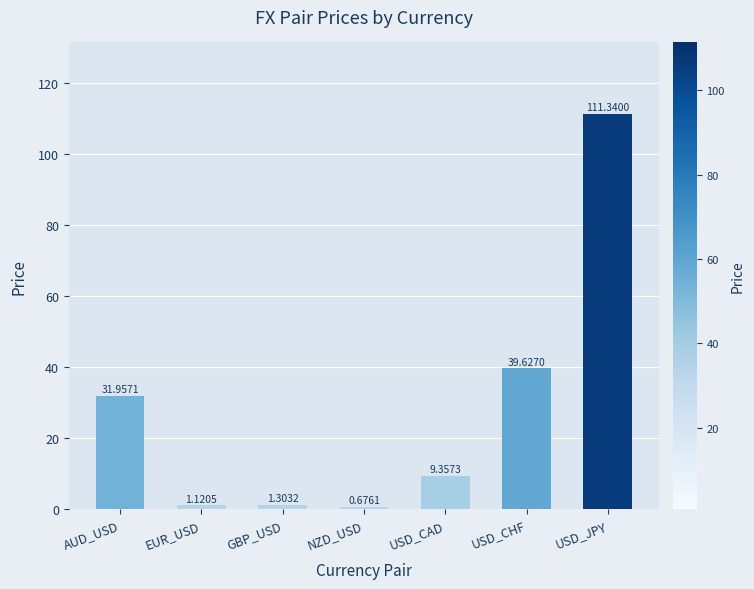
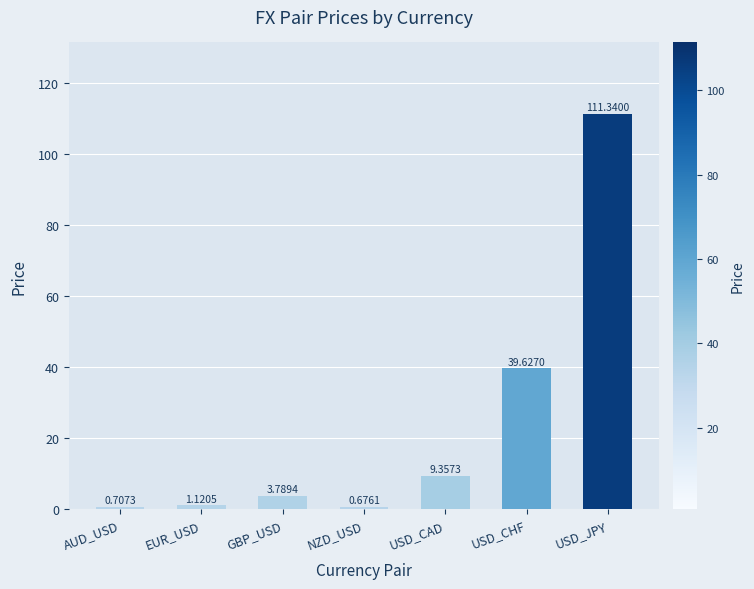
  {
-   "AUD_USD": 31.9571,
+   "AUD_USD": 0.7073,
    "EUR_USD": 1.1205,
-   "GBP_USD": 1.3032,
+   "GBP_USD": 3.7894,
    "NZD_USD": 0.6761,
    "USD_CAD": 9.3573,
    "USD_CHF": 39.6270,
    "USD_JPY": 111.3400
  }
